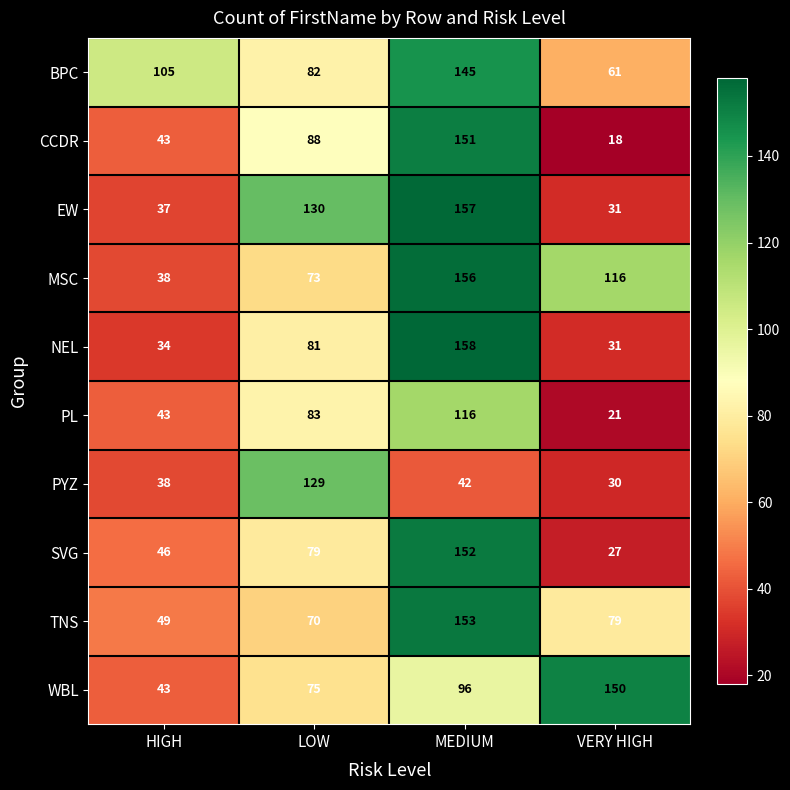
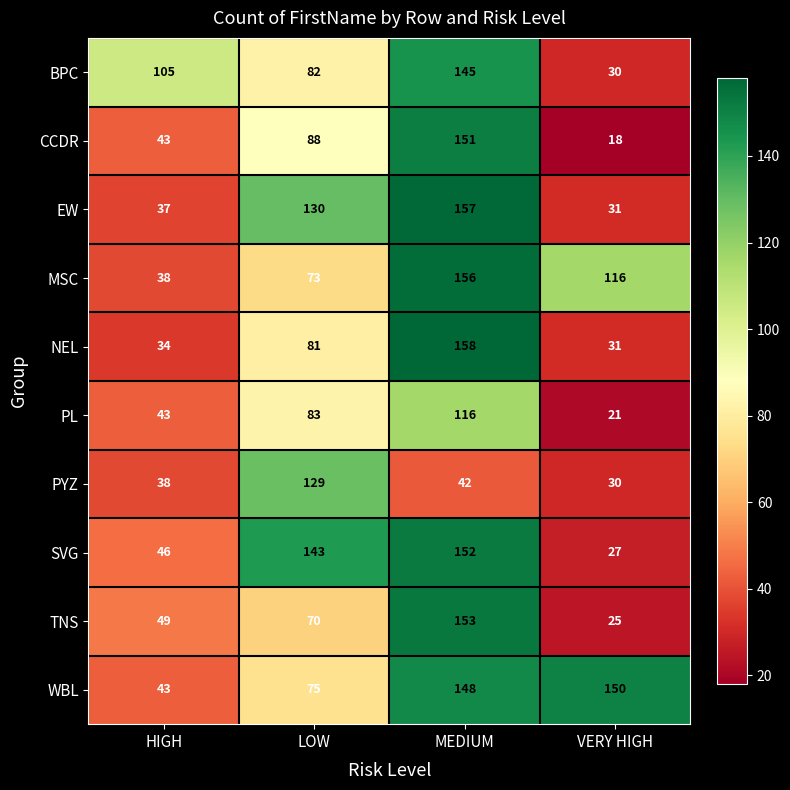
  {
    "BPC": {
      "HIGH": 105,
      "LOW": 82,
      "MEDIUM": 145,
-     "VERY HIGH": 61
+     "VERY HIGH": 30
    },
    "CCDR": {
      "HIGH": 43,
      "LOW": 88,
      "MEDIUM": 151,
      "VERY HIGH": 18
    },
    "EW": {
      "HIGH": 37,
      "LOW": 130,
      "MEDIUM": 157,
      "VERY HIGH": 31
    },
    "MSC": {
      "HIGH": 38,
      "LOW": 73,
      "MEDIUM": 156,
      "VERY HIGH": 116
    },
    "NEL": {
      "HIGH": 34,
      "LOW": 81,
      "MEDIUM": 158,
      "VERY HIGH": 31
    },
    "PL": {
      "HIGH": 43,
      "LOW": 83,
      "MEDIUM": 116,
      "VERY HIGH": 21
    },
    "PYZ": {
      "HIGH": 38,
      "LOW": 129,
      "MEDIUM": 42,
      "VERY HIGH": 30
    },
    "SVG": {
      "HIGH": 46,
-     "LOW": 79,
+     "LOW": 143,
      "MEDIUM": 152,
      "VERY HIGH": 27
    },
    "TNS": {
      "HIGH": 49,
      "LOW": 70,
      "MEDIUM": 153,
-     "VERY HIGH": 79
+     "VERY HIGH": 25
    },
    "WBL": {
      "HIGH": 43,
      "LOW": 75,
-     "MEDIUM": 96,
+     "MEDIUM": 148,
      "VERY HIGH": 150
    }
  }
